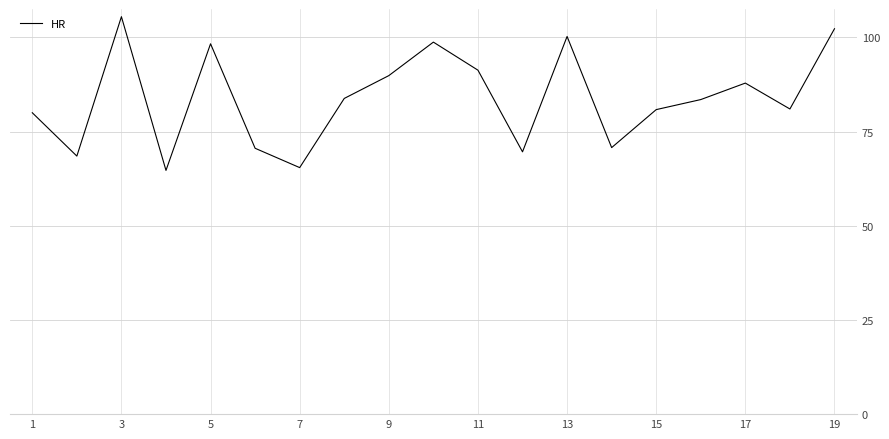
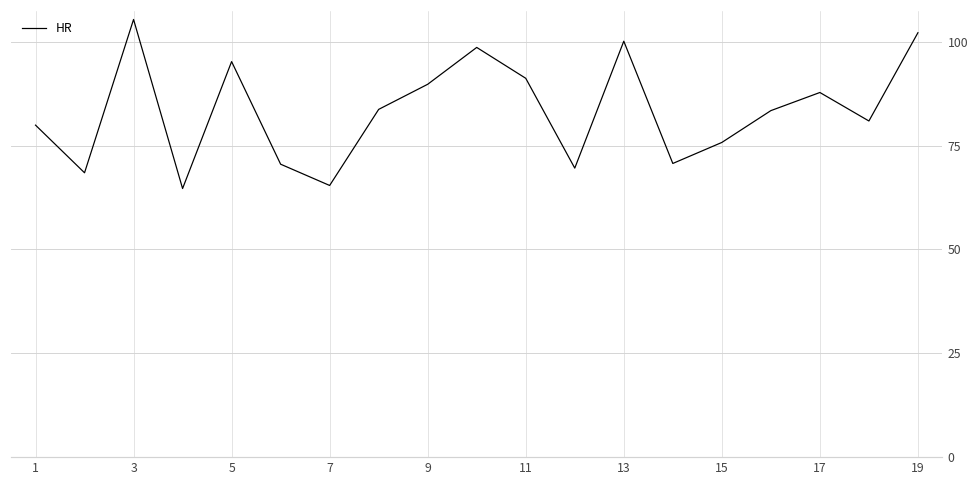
  {
    "1": 80,
    "3": 106,
-   "5": 98,
+   "5": 95,
    "7": 65,
    "9": 90,
    "11": 91,
    "13": 100,
-   "15": 81,
+   "15": 76,
    "17": 88,
    "19": 102
  }
